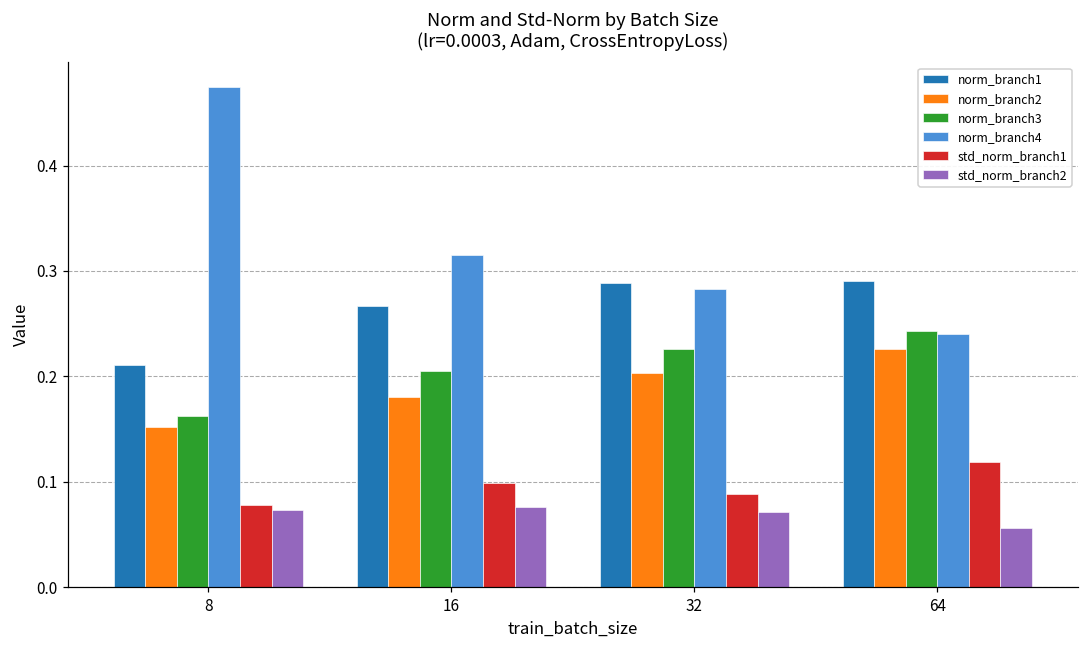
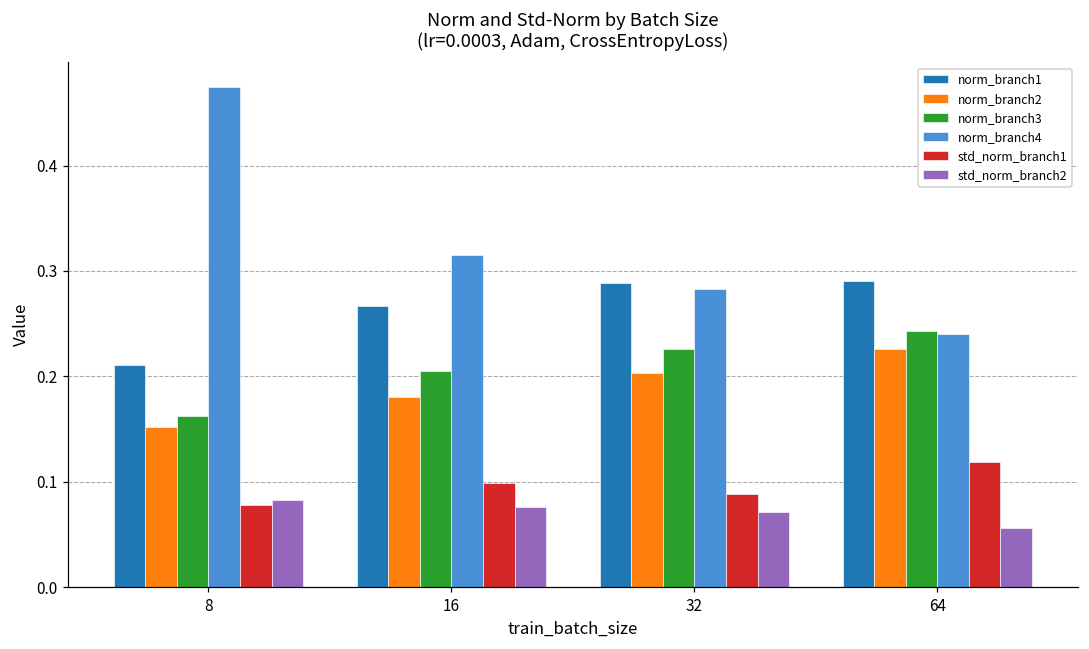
  {
    "norm_branch1": {
      "8": 0.21,
      "16": 0.27,
      "32": 0.29,
      "64": 0.29
    },
    "norm_branch2": {
      "8": 0.15,
      "16": 0.18,
      "32": 0.20,
      "64": 0.23
    },
    "norm_branch3": {
      "8": 0.16,
      "16": 0.20,
      "32": 0.23,
      "64": 0.24
    },
    "norm_branch4": {
      "8": 0.47,
      "16": 0.32,
      "32": 0.28,
      "64": 0.24
    },
    "std_norm_branch1": {
      "8": 0.08,
      "16": 0.10,
      "32": 0.09,
      "64": 0.12
    },
    "std_norm_branch2": {
-     "8": 0.07,
+     "8": 0.08,
      "16": 0.08,
      "32": 0.07,
      "64": 0.06
    }
  }
